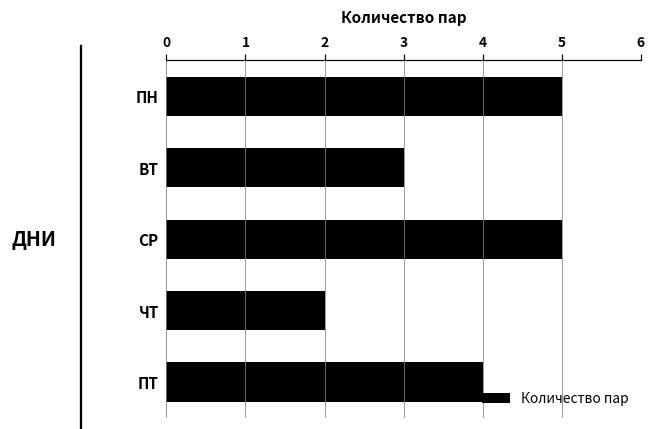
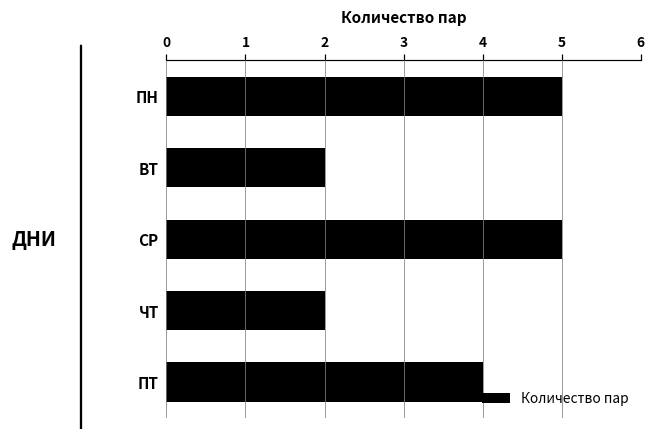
  {
    "ПН": 5,
-   "ВТ": 3,
+   "ВТ": 2,
    "СР": 5,
    "ЧТ": 2,
    "ПТ": 4
  }
